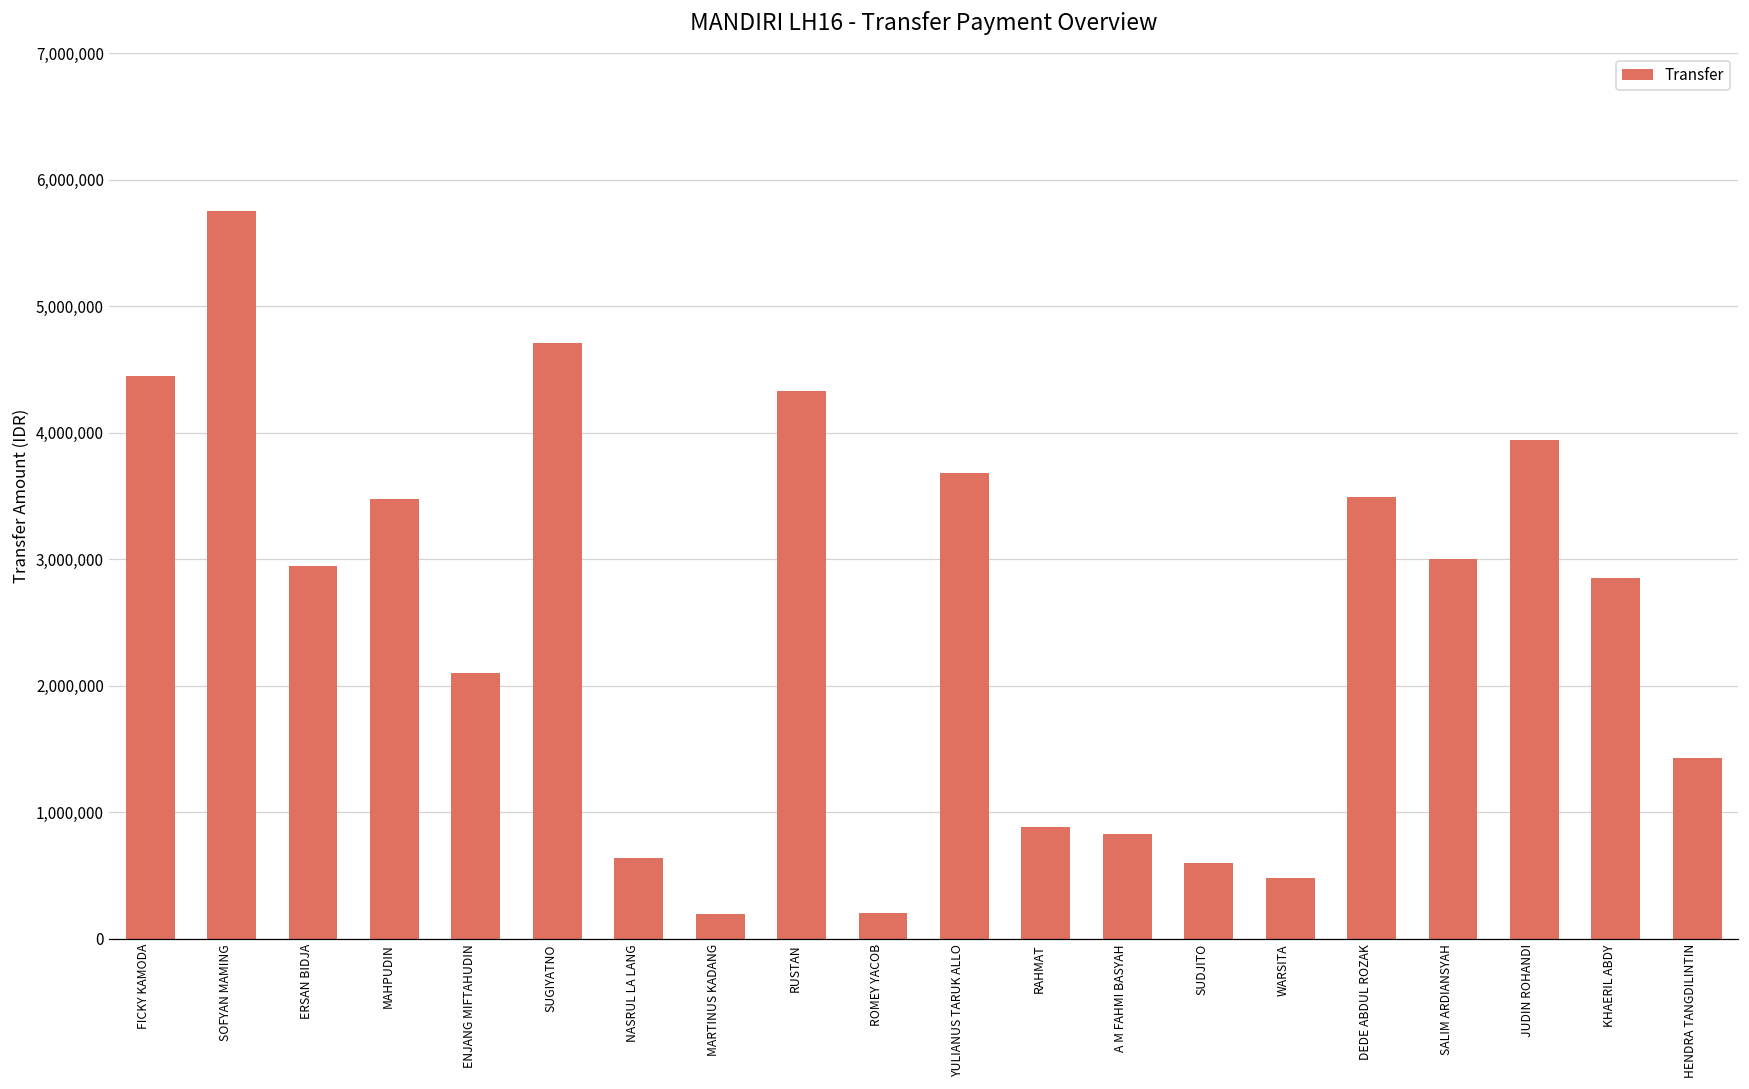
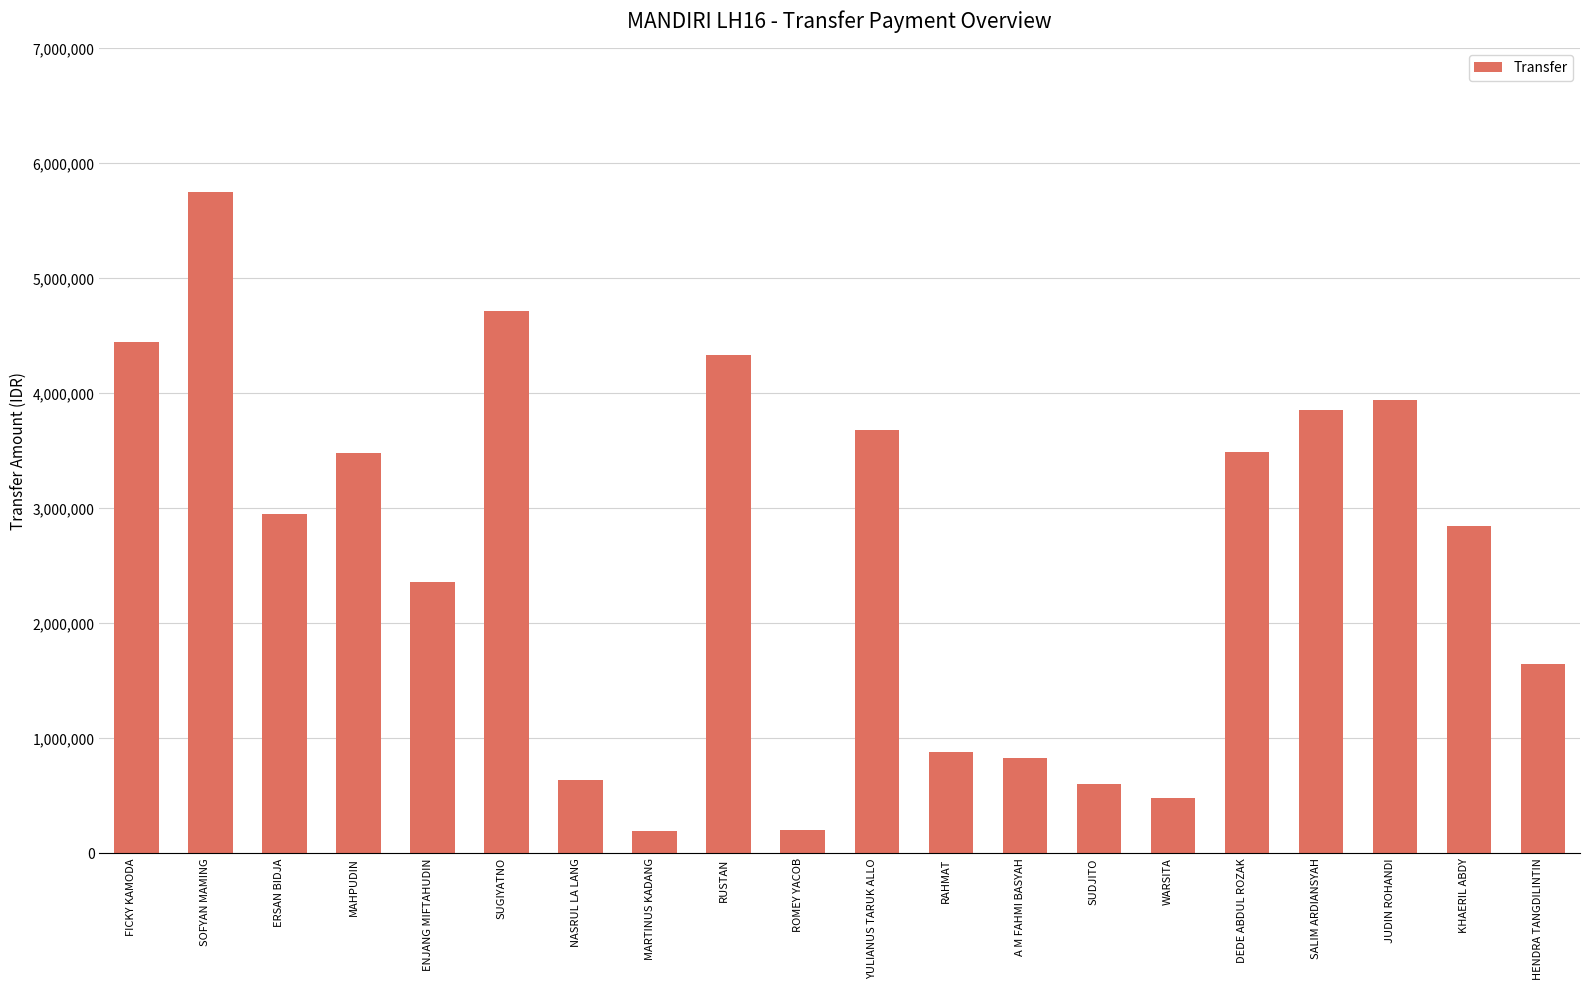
  {
    "FICKY KAMODA": "4,450,000",
    "SOFYAN MAMING": "5,750,000",
    "ERSAN BIDJA": "2,950,000",
    "MAHPUDIN": "3,480,000",
-   "ENJANG MIFTAHUDIN": "2,100,000",
+   "ENJANG MIFTAHUDIN": "2,360,000",
    "SUGIYATNO": "4,710,000",
    "NASRUL LA LANG": "640,000",
    "MARTINUS KADANG": "200,000",
    "RUSTAN": "4,330,000",
    "ROMEY YACOB": "200,000",
    "YULIANUS TARUK ALLO": "3,690,000",
    "RAHMAT": "890,000",
    "A M FAHMI BASYAH": "830,000",
    "SUDJITO": "600,000",
    "WARSITA": "480,000",
    "DEDE ABDUL ROZAK": "3,490,000",
-   "SALIM ARDIANSYAH": "3,000,000",
+   "SALIM ARDIANSYAH": "3,860,000",
    "JUDIN ROHANDI": "3,940,000",
    "KHAERIL ABDY": "2,850,000",
-   "HENDRA TANGDILINTIN": "1,430,000"
+   "HENDRA TANGDILINTIN": "1,650,000"
  }
